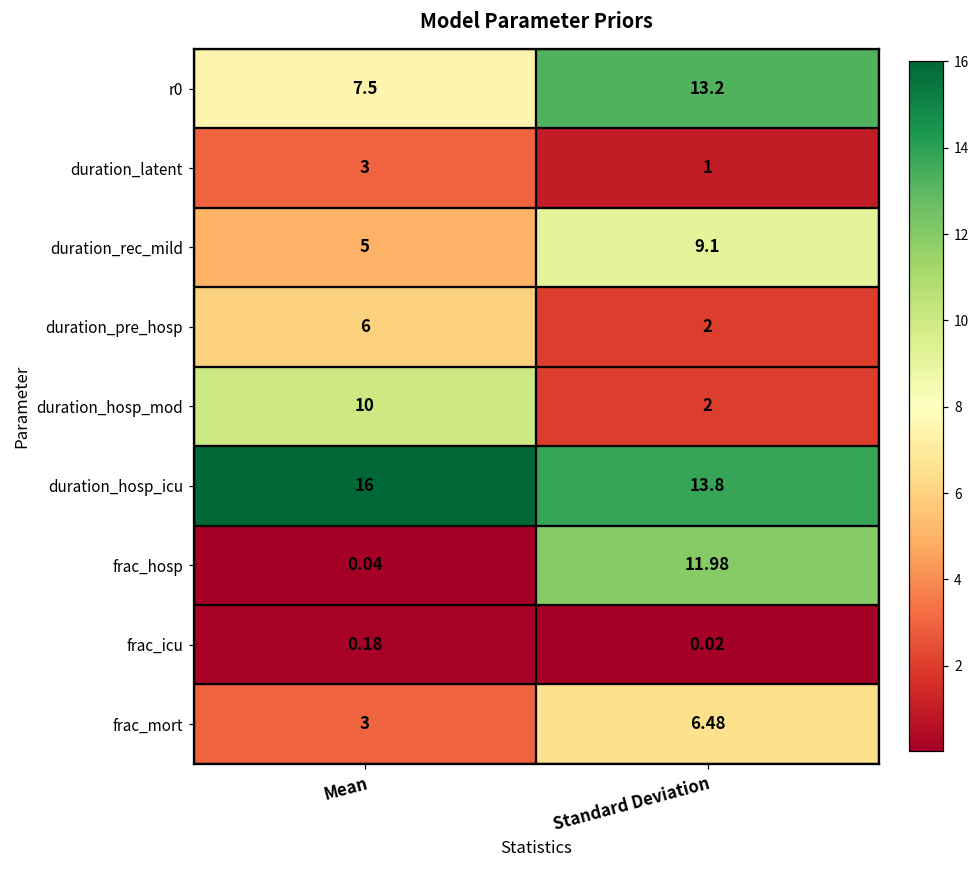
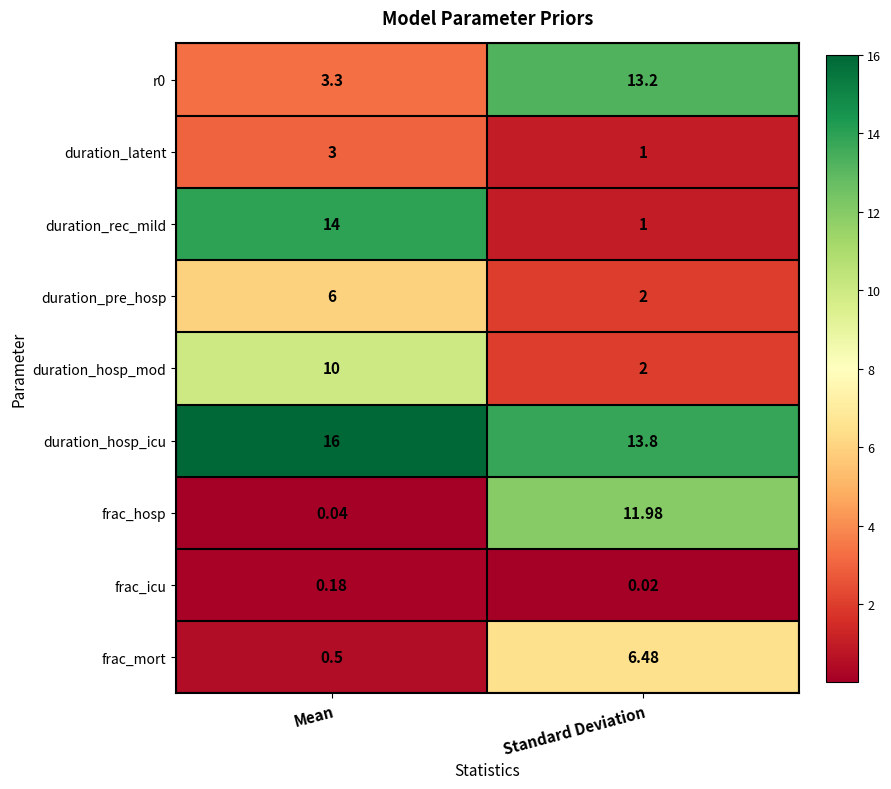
  {
    "r0": {
-     "Mean": 7.5,
+     "Mean": 3.3,
      "Standard Deviation": 13.2
    },
    "duration_latent": {
      "Mean": 3,
      "Standard Deviation": 1
    },
    "duration_rec_mild": {
-     "Mean": 5,
-     "Standard Deviation": 9.1
+     "Mean": 14,
+     "Standard Deviation": 1
    },
    "duration_pre_hosp": {
      "Mean": 6,
      "Standard Deviation": 2
    },
    "duration_hosp_mod": {
      "Mean": 10,
      "Standard Deviation": 2
    },
    "duration_hosp_icu": {
      "Mean": 16,
      "Standard Deviation": 13.8
    },
    "frac_hosp": {
      "Mean": 0.04,
      "Standard Deviation": 11.98
    },
    "frac_icu": {
      "Mean": 0.18,
      "Standard Deviation": 0.02
    },
    "frac_mort": {
-     "Mean": 3,
+     "Mean": 0.5,
      "Standard Deviation": 6.48
    }
  }
